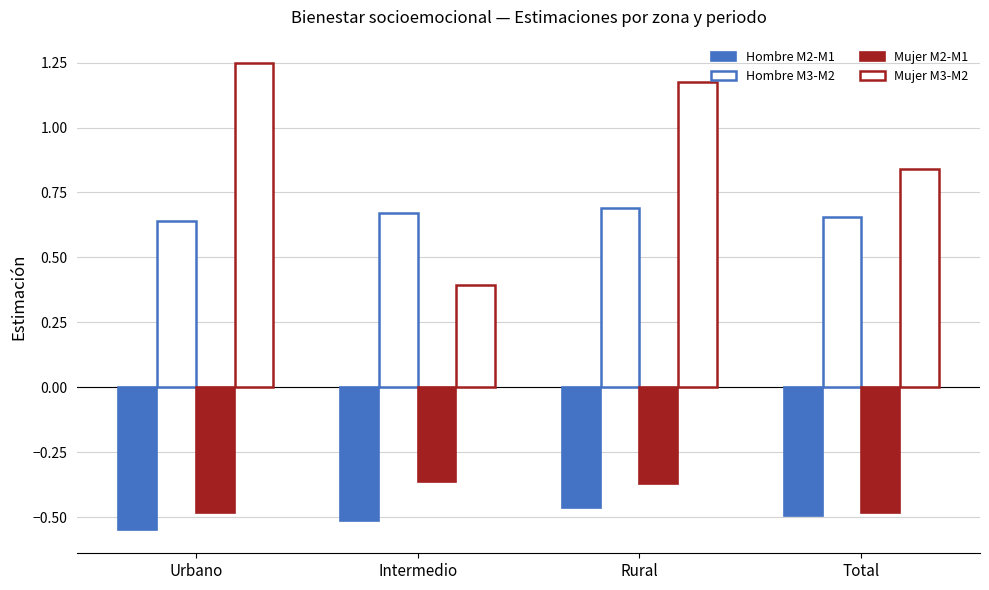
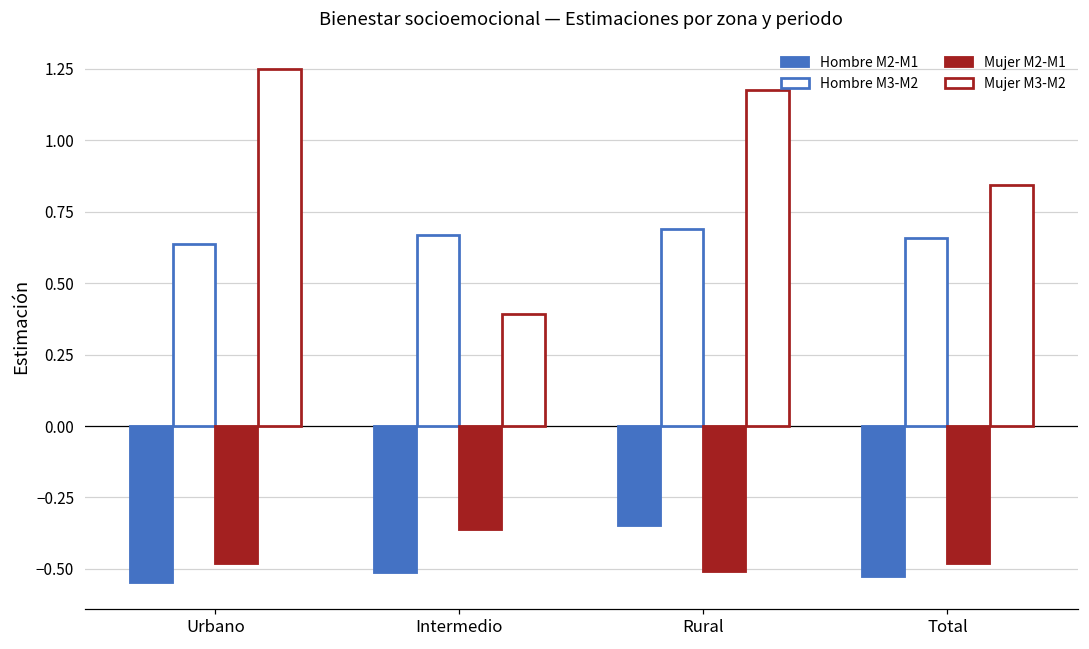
  {
    "Hombre M2-M1": {
      "Urbano": -0.55,
      "Intermedio": -0.52,
-     "Rural": -0.46,
-     "Total": -0.50
+     "Rural": -0.35,
+     "Total": -0.53
    },
    "Mujer M2-M1": {
      "Urbano": -0.48,
      "Intermedio": -0.36,
-     "Rural": -0.37,
+     "Rural": -0.51,
      "Total": -0.48
    }
  }
